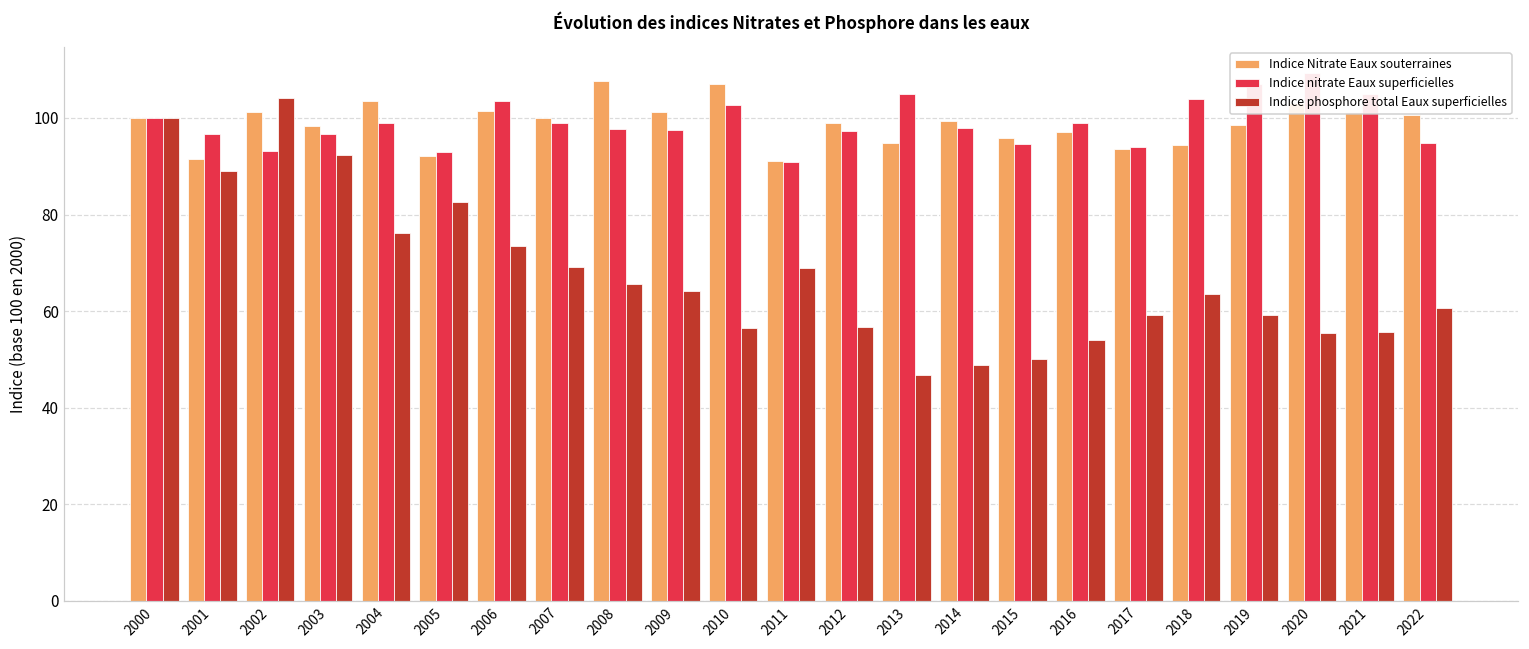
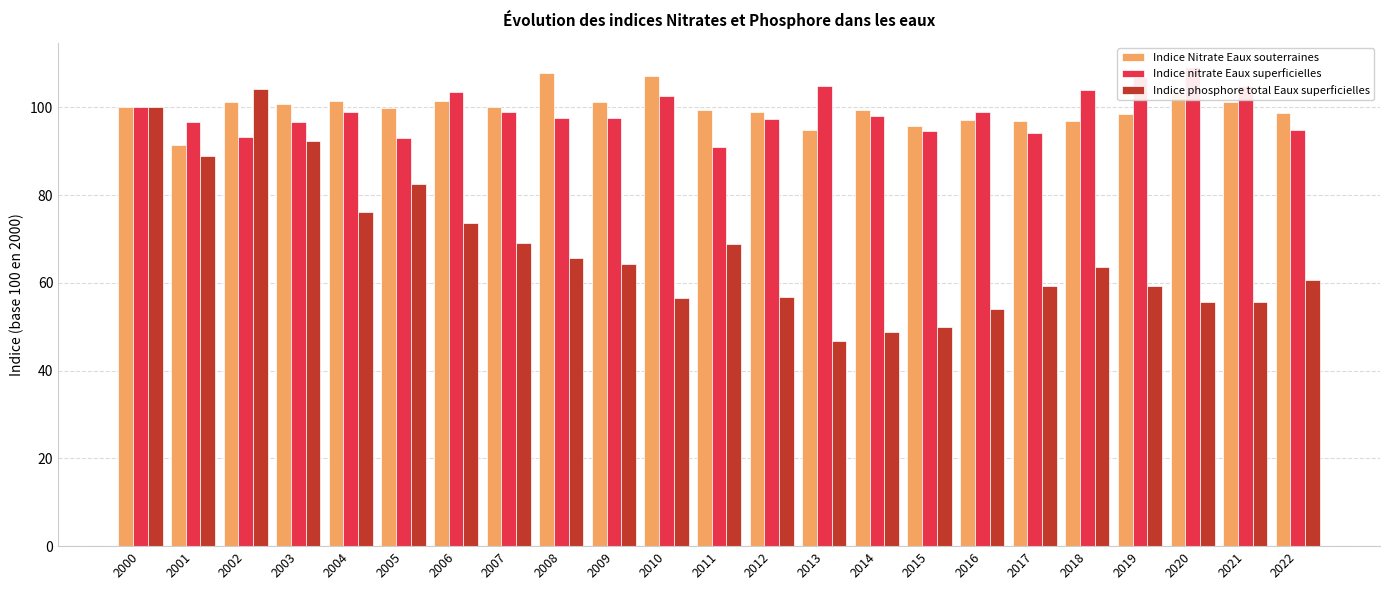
  {
    "Indice Nitrate Eaux souterraines": {
      "2000": 100,
      "2001": 91,
      "2002": 101,
-     "2003": 98,
-     "2004": 104,
-     "2005": 92,
+     "2003": 101,
+     "2004": 101,
+     "2005": 100,
      "2006": 101,
      "2007": 100,
      "2008": 108,
      "2009": 101,
      "2010": 107,
-     "2011": 91,
+     "2011": 99,
      "2012": 99,
      "2013": 95,
      "2014": 99,
      "2015": 96,
      "2016": 97,
-     "2017": 94,
-     "2018": 94,
+     "2017": 97,
+     "2018": 97,
      "2019": 99,
      "2021": 101,
-     "2022": 101
+     "2022": 99
    }
  }
